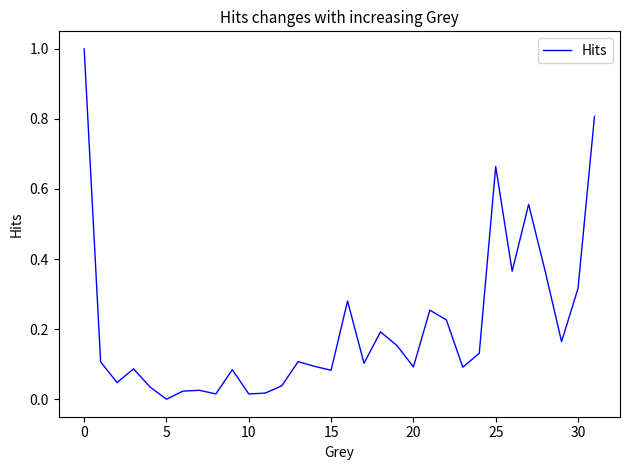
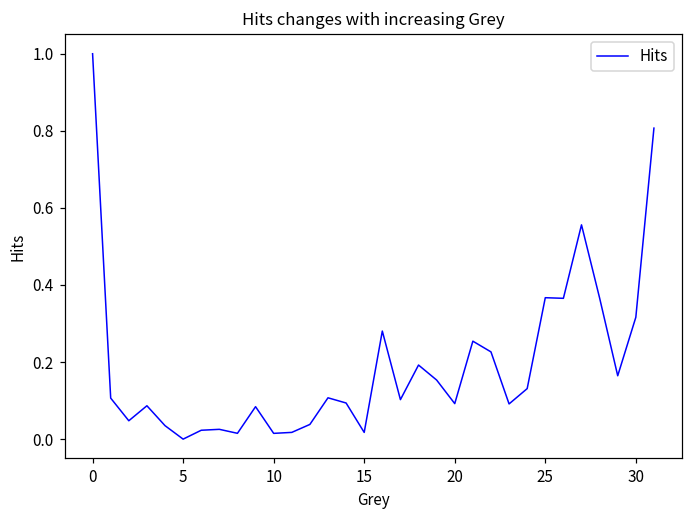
  {
    "0": 1.00,
    "5": 0.00,
    "10": 0.01,
-   "15": 0.08,
+   "15": 0.02,
    "20": 0.09,
-   "25": 0.66,
+   "25": 0.37,
    "30": 0.32
  }
